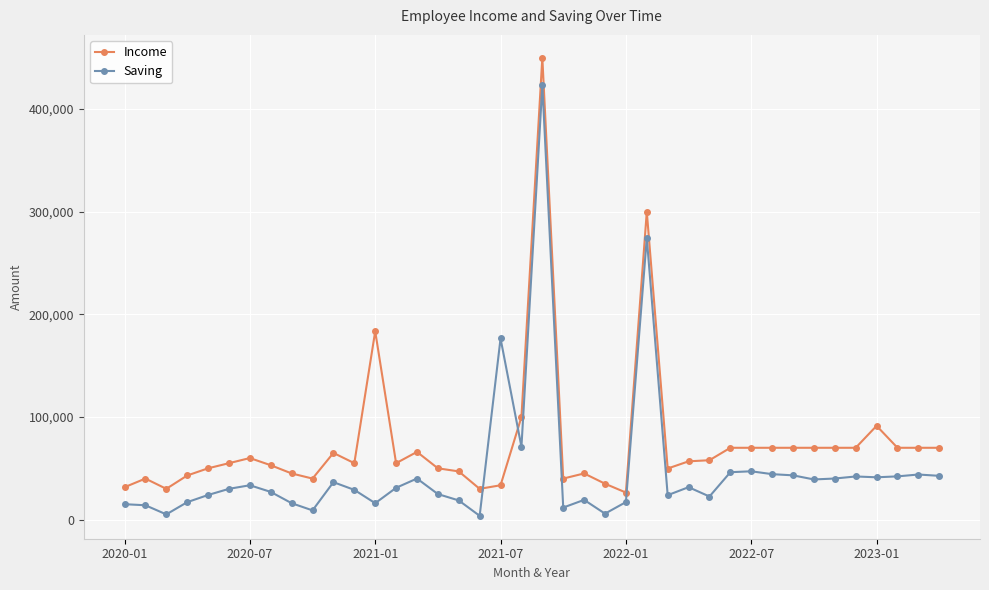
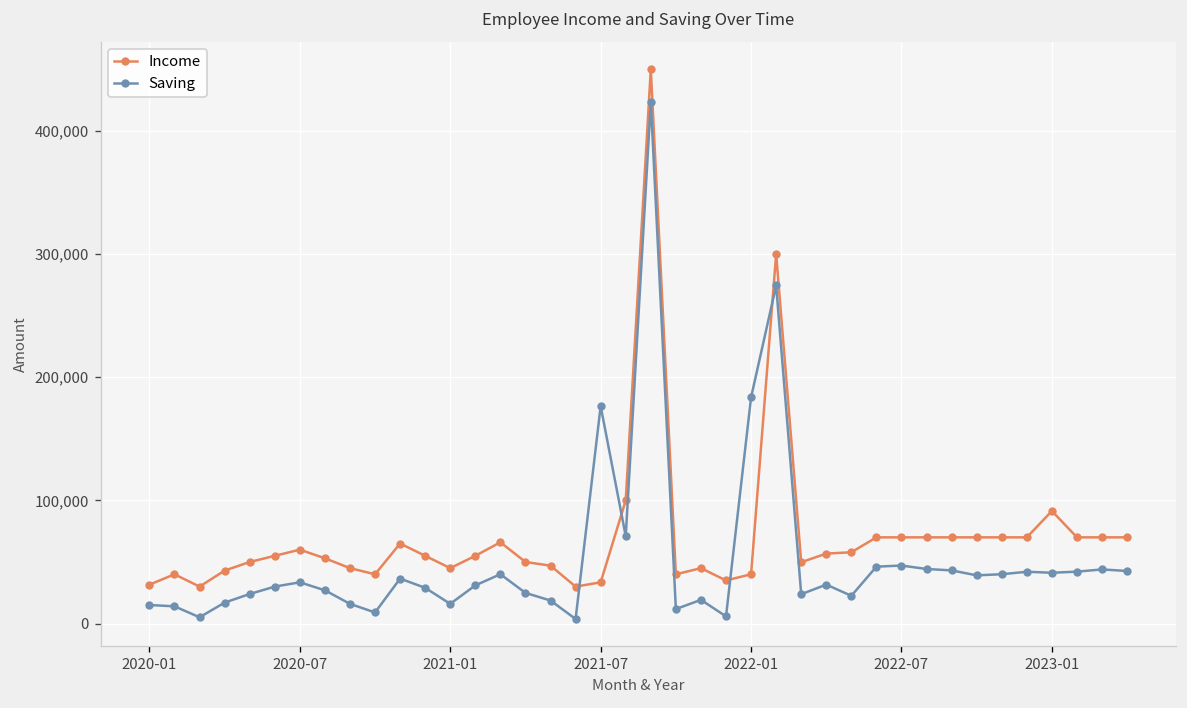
  {
    "Income": {
      "2020-01": "32,000",
      "2020-07": "60,000",
-     "2021-01": "184,000",
+     "2021-01": "45,000",
      "2021-07": "33,000",
-     "2022-01": "26,000",
+     "2022-01": "40,000",
      "2022-07": "70,000",
      "2023-01": "91,000"
    },
    "Saving": {
      "2020-01": "15,000",
      "2020-07": "34,000",
      "2021-01": "16,000",
      "2021-07": "177,000",
-     "2022-01": "17,000",
+     "2022-01": "184,000",
      "2022-07": "47,000",
      "2023-01": "41,000"
    }
  }
